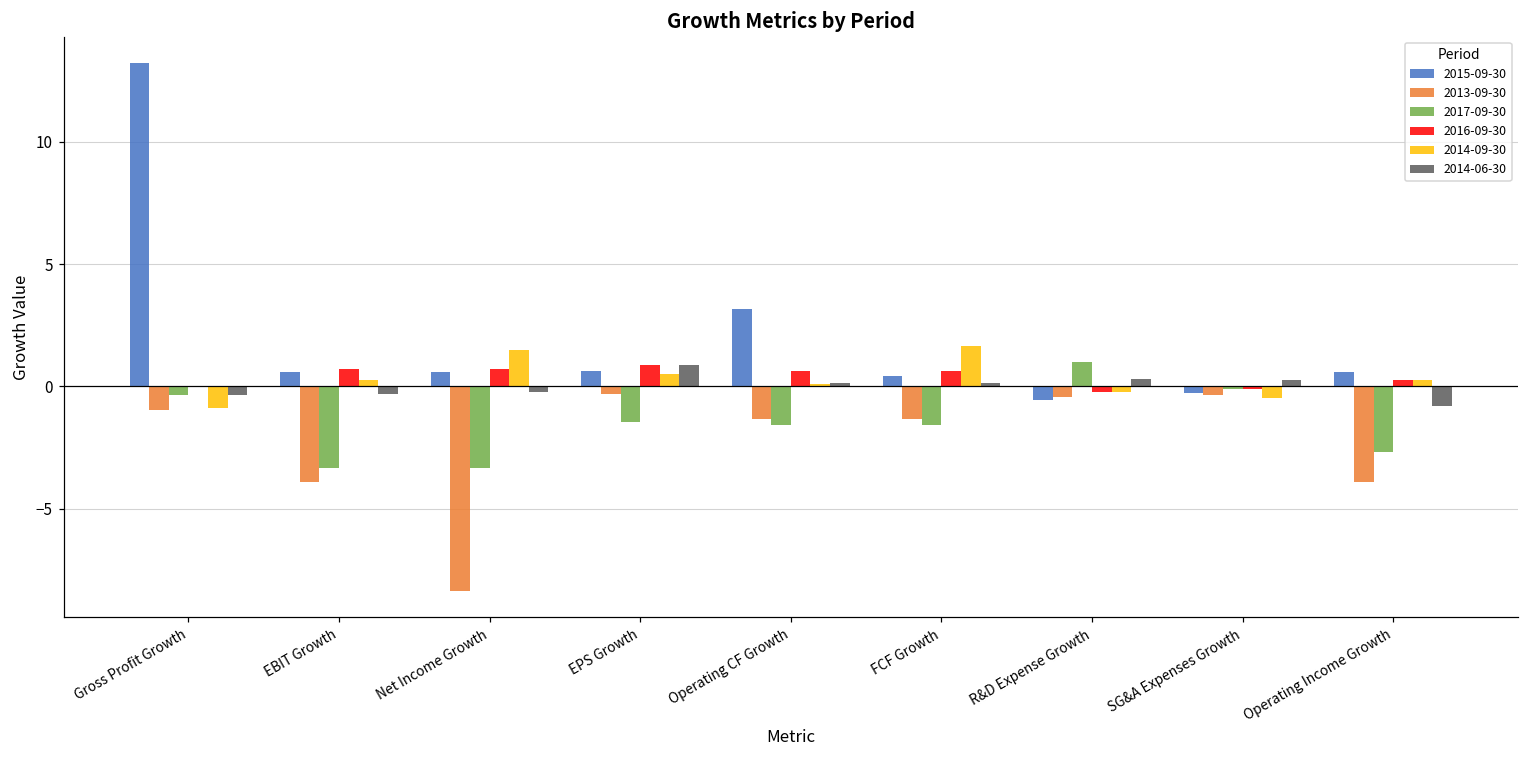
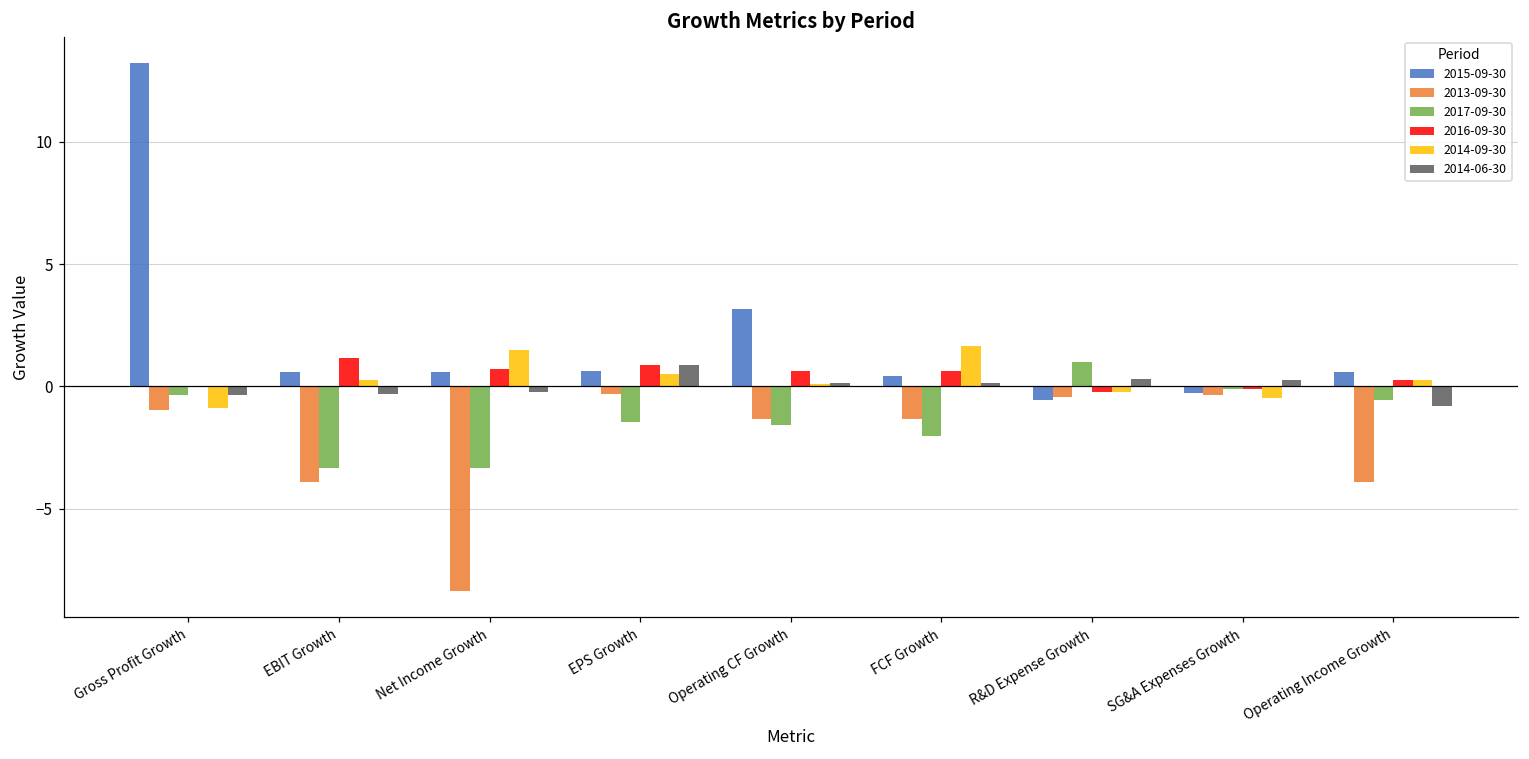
  {
    "2015-09-30": {
      "Gross Profit Growth": 13.2,
      "EBIT Growth": 0.6,
      "Net Income Growth": 0.6,
      "EPS Growth": 0.6,
      "Operating CF Growth": 3.2,
      "FCF Growth": 0.4,
      "R&D Expense Growth": -0.6,
      "SG&A Expenses Growth": -0.3,
      "Operating Income Growth": 0.6
    },
    "2013-09-30": {
      "Gross Profit Growth": -1.0,
      "EBIT Growth": -3.9,
      "Net Income Growth": -8.4,
      "EPS Growth": -0.3,
      "Operating CF Growth": -1.3,
      "FCF Growth": -1.3,
      "R&D Expense Growth": -0.4,
      "SG&A Expenses Growth": -0.3,
      "Operating Income Growth": -3.9
    },
    "2017-09-30": {
      "Gross Profit Growth": -0.4,
      "EBIT Growth": -3.4,
      "Net Income Growth": -3.4,
      "EPS Growth": -1.4,
      "Operating CF Growth": -1.6,
-     "FCF Growth": -1.6,
+     "FCF Growth": -2.0,
      "R&D Expense Growth": 1.0,
      "SG&A Expenses Growth": -0.1,
-     "Operating Income Growth": -2.7
+     "Operating Income Growth": -0.6
    },
    "2016-09-30": {
-     "EBIT Growth": 0.7,
+     "EBIT Growth": 1.1,
      "Net Income Growth": 0.7,
      "EPS Growth": 0.9,
      "Operating CF Growth": 0.6,
      "FCF Growth": 0.6,
      "R&D Expense Growth": -0.2,
      "Operating Income Growth": 0.3
    },
    "2014-09-30": {
      "Gross Profit Growth": -0.9,
      "EBIT Growth": 0.3,
      "Net Income Growth": 1.5,
      "EPS Growth": 0.5,
      "FCF Growth": 1.6,
      "R&D Expense Growth": -0.2,
      "SG&A Expenses Growth": -0.5,
      "Operating Income Growth": 0.3
    },
    "2014-06-30": {
      "Gross Profit Growth": -0.3,
      "EBIT Growth": -0.3,
      "Net Income Growth": -0.2,
      "EPS Growth": 0.9,
      "Operating CF Growth": 0.1,
      "FCF Growth": 0.1,
      "R&D Expense Growth": 0.3,
      "SG&A Expenses Growth": 0.3,
      "Operating Income Growth": -0.8
    }
  }
